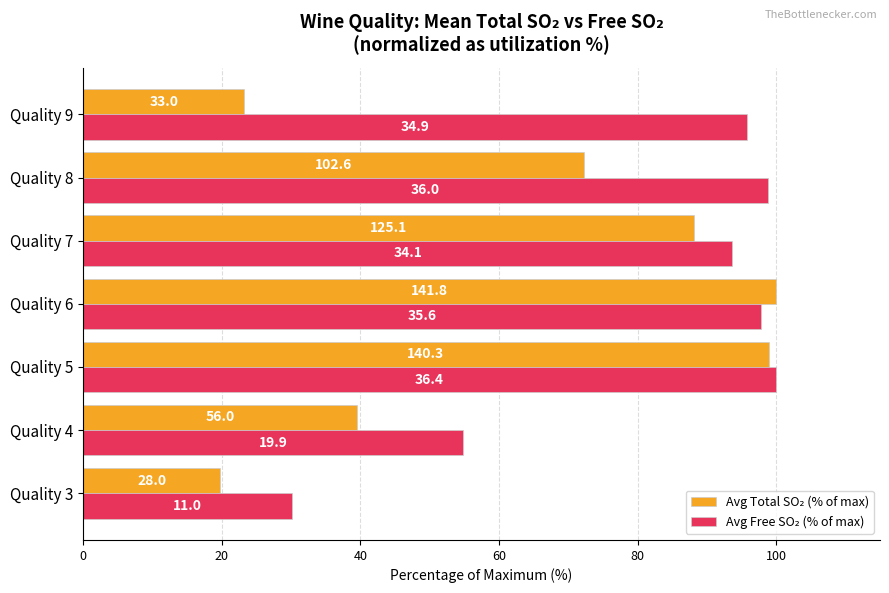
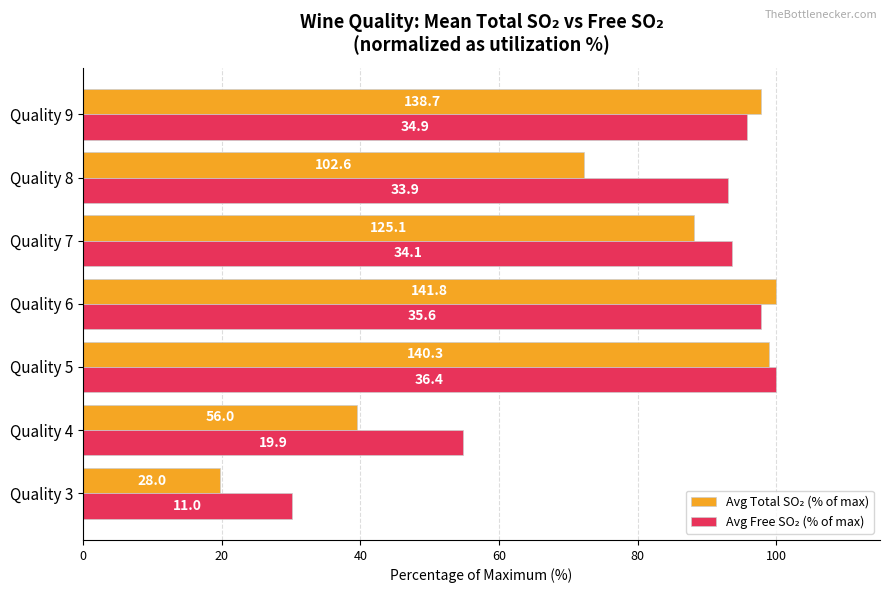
  {
    "Avg Total SO₂ (% of max)": {
-     "Quality 9": 33.0
+     "Quality 9": 138.7
    },
    "Avg Free SO₂ (% of max)": {
-     "Quality 8": 36.0
+     "Quality 8": 33.9
    }
  }
